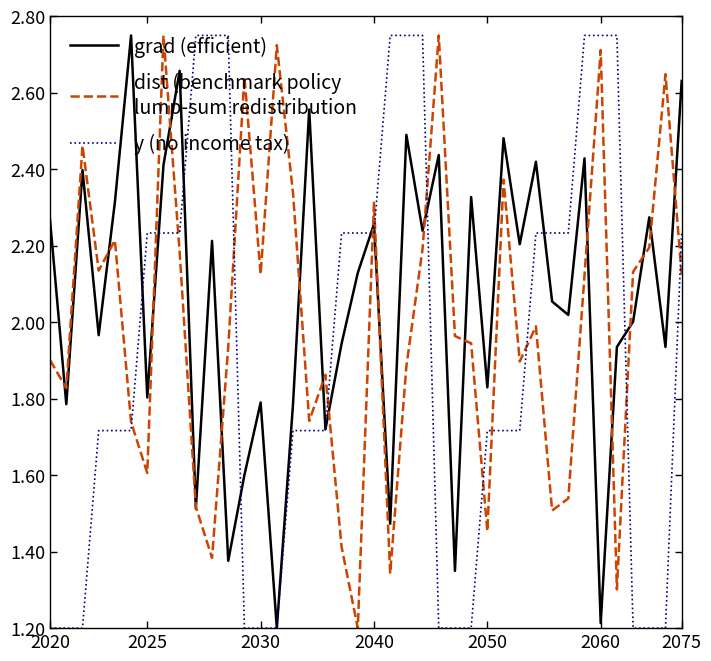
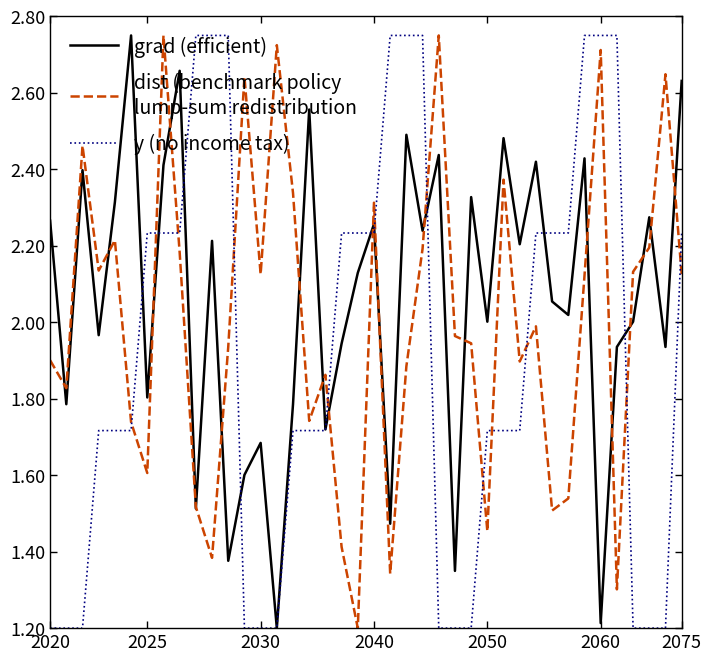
  {
    "grad (efficient)": {
      "2020": 2.27,
      "2025": 1.80,
-     "2030": 1.79,
+     "2030": 1.68,
      "2040": 2.26,
-     "2050": 1.83,
+     "2050": 2.00,
      "2060": 1.21,
      "2075": 2.63
    },
    "dist (benchmark policy lump-sum redistribution": {
      "2020": 1.90,
      "2025": 1.61,
      "2030": 2.13,
      "2040": 2.31,
      "2050": 1.45,
      "2060": 2.71,
      "2075": 2.13
    },
    "y (no income tax)": {
      "2020": 1.20,
      "2025": 2.23,
      "2030": 1.20,
      "2040": 2.23,
      "2050": 1.72,
      "2060": 2.75,
      "2075": 2.23
    }
  }
